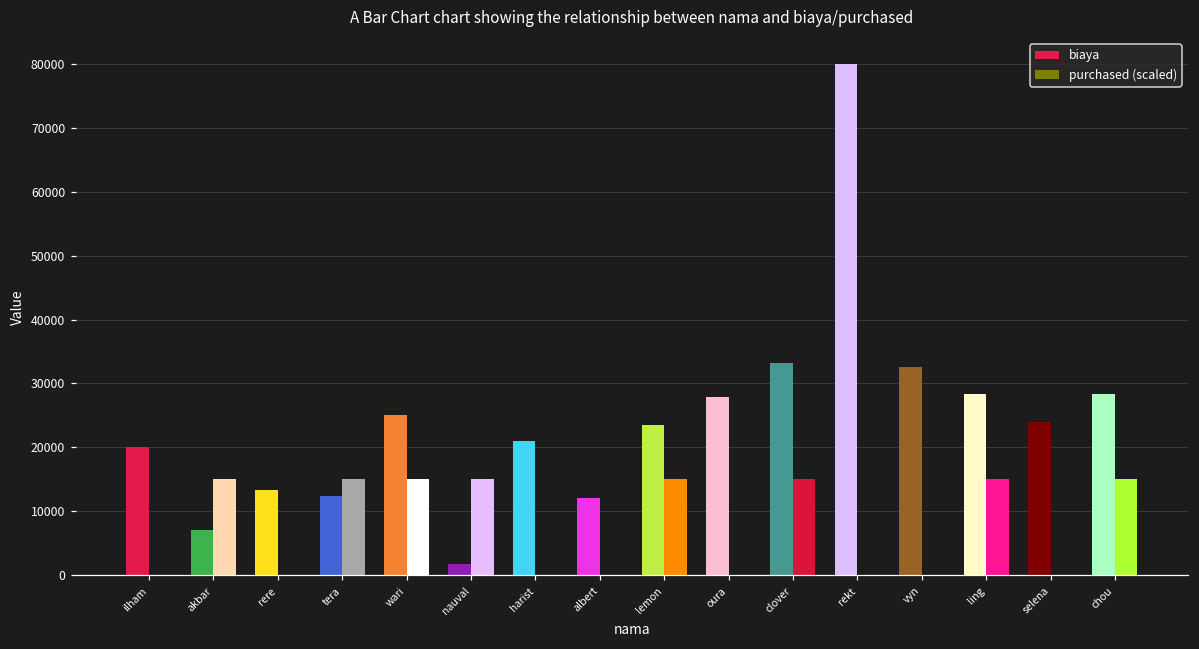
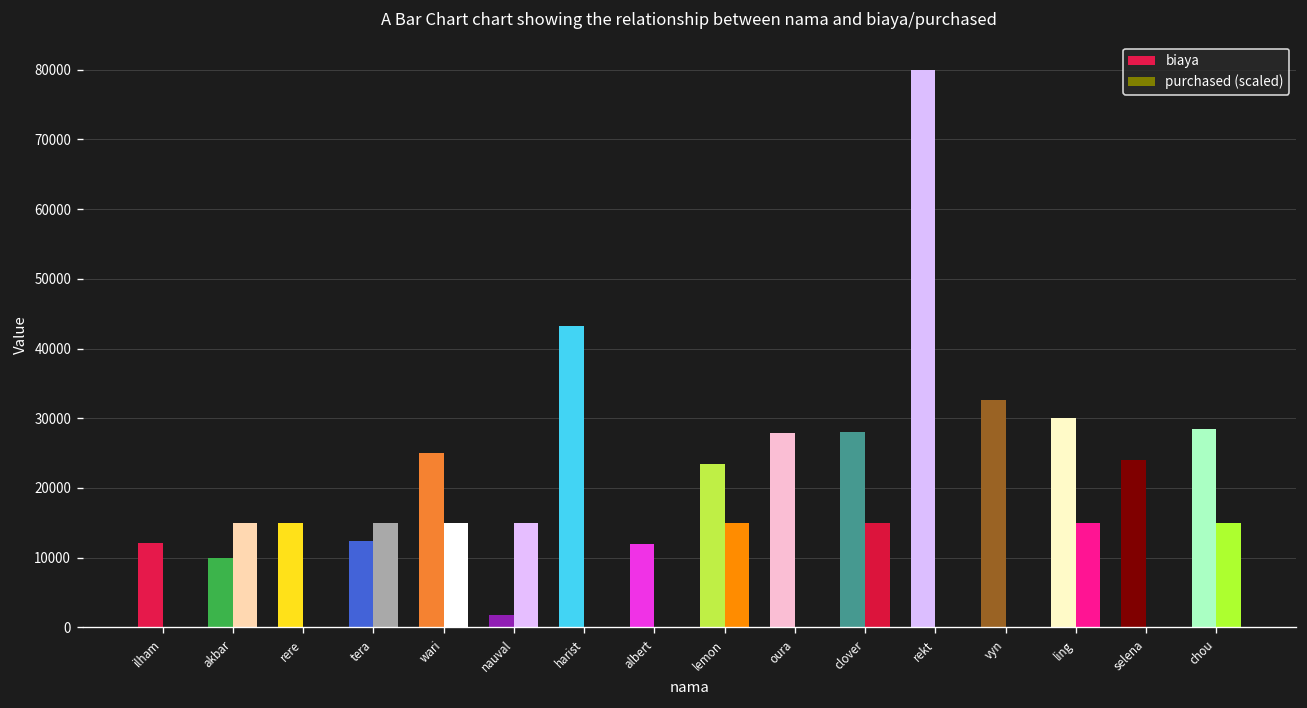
  {
    "biaya": {
-     "ilham": 20000,
-     "akbar": 7000,
-     "rere": 13000,
+     "ilham": 12000,
+     "akbar": 10000,
+     "rere": 15000,
      "tera": 12000,
      "wari": 25000,
      "nauval": 2000,
-     "harist": 21000,
+     "harist": 43000,
      "albert": 12000,
      "lemon": 23000,
      "oura": 28000,
-     "clover": 33000,
+     "clover": 28000,
      "rekt": 80000,
      "vyn": 33000,
-     "ling": 28000,
+     "ling": 30000,
      "selena": 24000,
      "chou": 28000
    },
    "purchased (scaled)": {
      "ilham": 0,
      "akbar": 15000,
      "rere": 0,
      "tera": 15000,
      "wari": 15000,
      "nauval": 15000,
      "harist": 0,
      "albert": 0,
      "lemon": 15000,
      "oura": 0,
      "clover": 15000,
      "rekt": 0,
      "vyn": 0,
      "ling": 15000,
      "selena": 0,
      "chou": 15000
    }
  }
